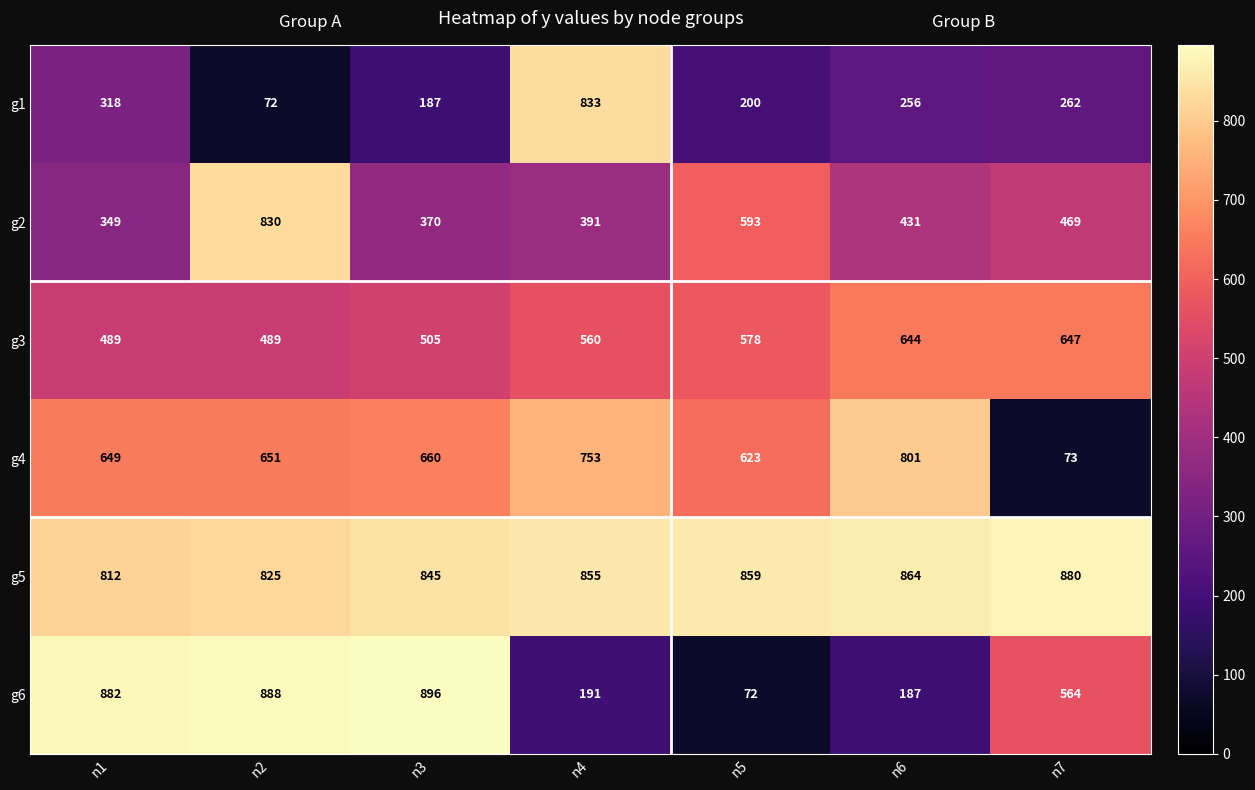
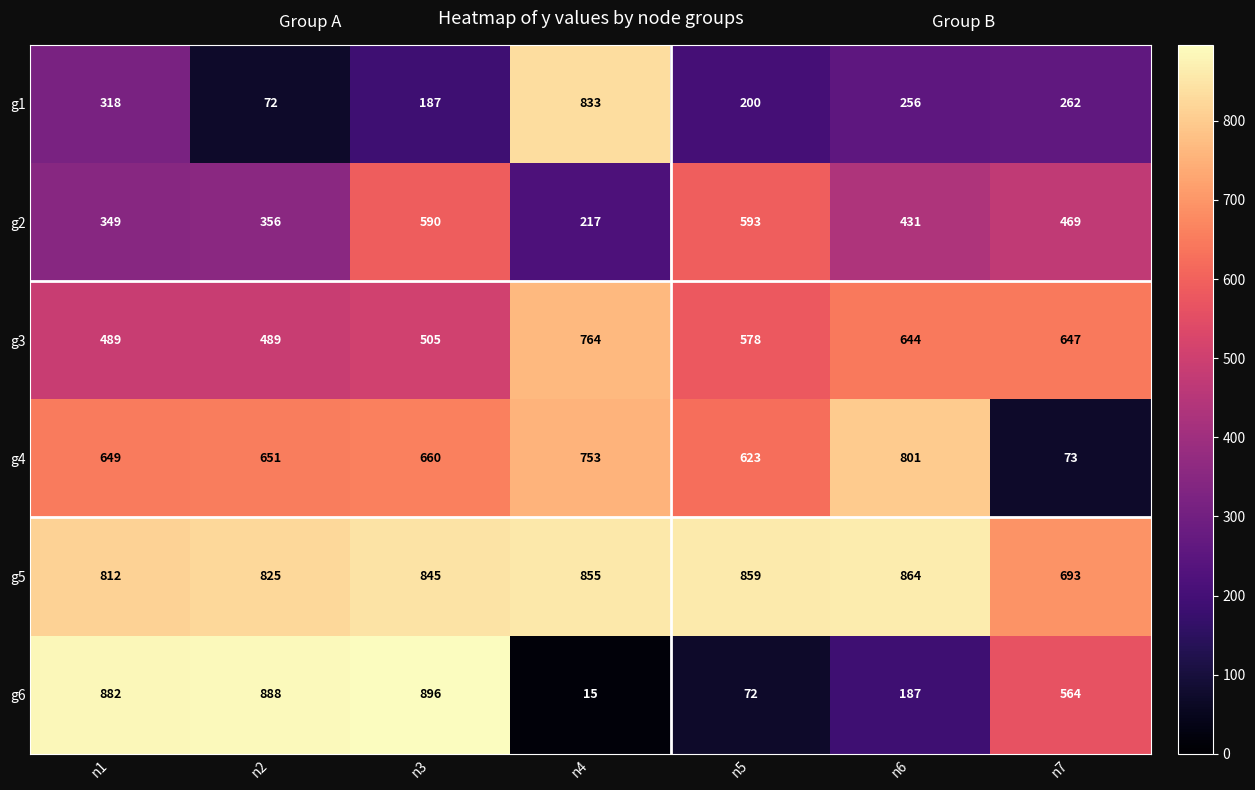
  {
    "g1": {
      "n1": 318,
      "n2": 72,
      "n3": 187,
      "n4": 833,
      "n5": 200,
      "n6": 256,
      "n7": 262
    },
    "g2": {
      "n1": 349,
-     "n2": 830,
-     "n3": 370,
-     "n4": 391,
+     "n2": 356,
+     "n3": 590,
+     "n4": 217,
      "n5": 593,
      "n6": 431,
      "n7": 469
    },
    "g3": {
      "n1": 489,
      "n2": 489,
      "n3": 505,
-     "n4": 560,
+     "n4": 764,
      "n5": 578,
      "n6": 644,
      "n7": 647
    },
    "g4": {
      "n1": 649,
      "n2": 651,
      "n3": 660,
      "n4": 753,
      "n5": 623,
      "n6": 801,
      "n7": 73
    },
    "g5": {
      "n1": 812,
      "n2": 825,
      "n3": 845,
      "n4": 855,
      "n5": 859,
      "n6": 864,
-     "n7": 880
+     "n7": 693
    },
    "g6": {
      "n1": 882,
      "n2": 888,
      "n3": 896,
-     "n4": 191,
+     "n4": 15,
      "n5": 72,
      "n6": 187,
      "n7": 564
    }
  }
